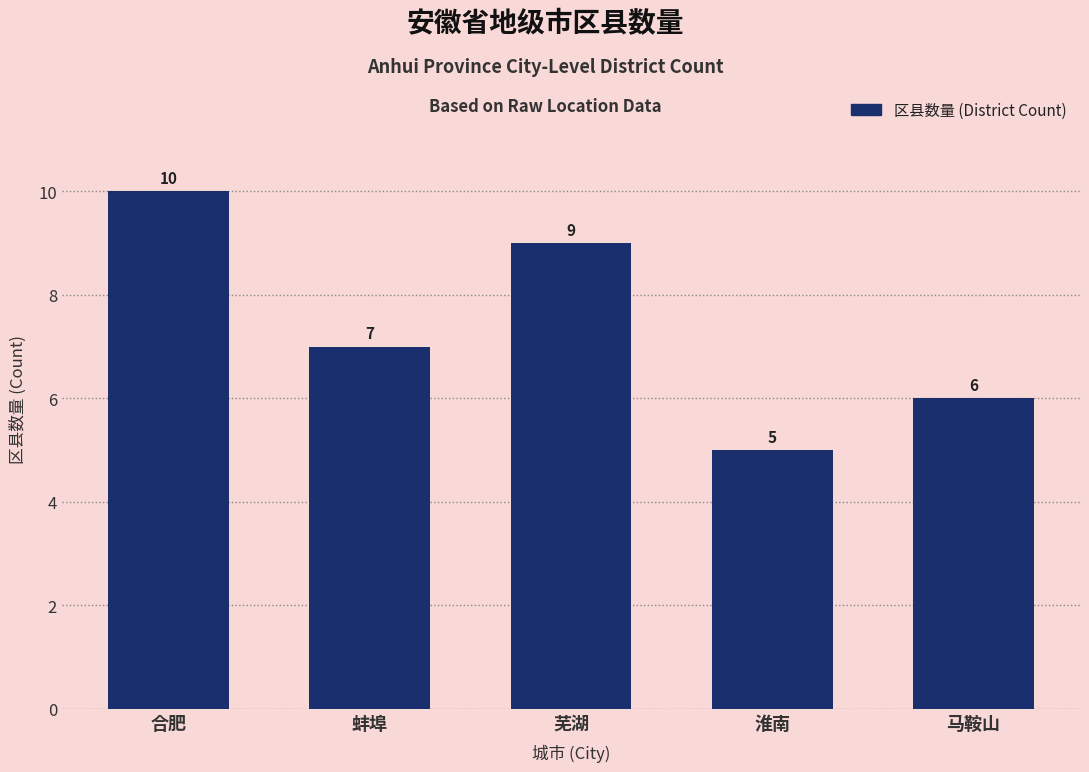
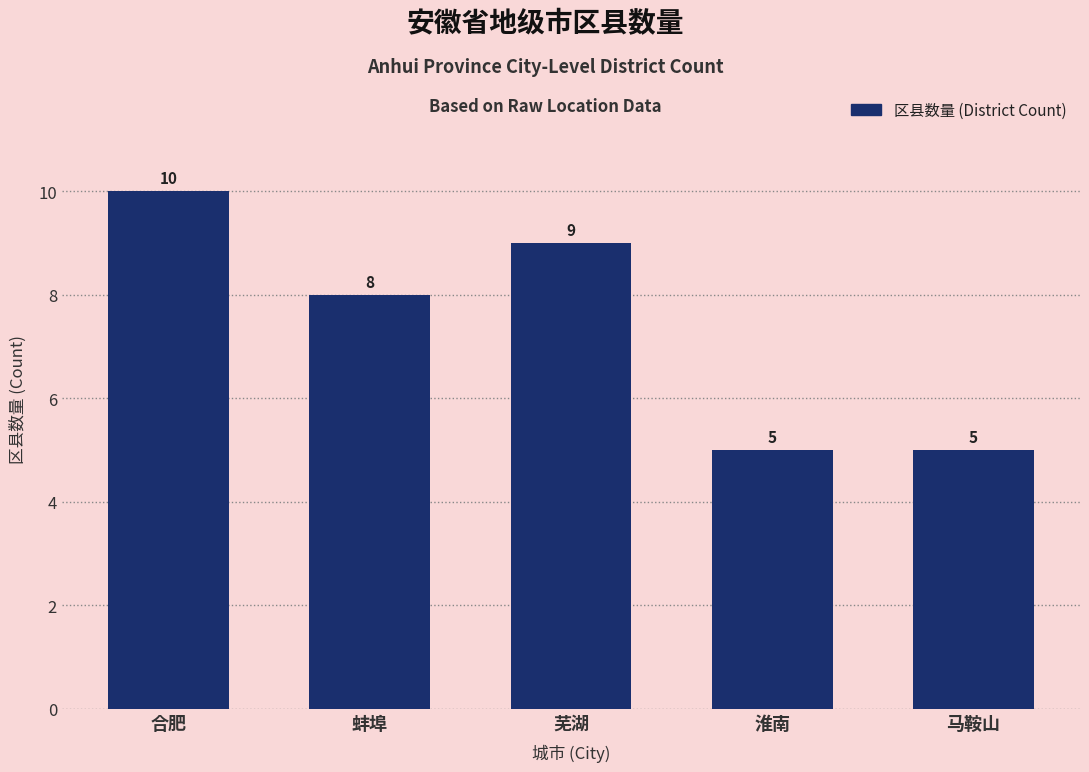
  {
    "合肥": 10,
-   "蚌埠": 7,
+   "蚌埠": 8,
    "芜湖": 9,
    "淮南": 5,
-   "马鞍山": 6
+   "马鞍山": 5
  }
